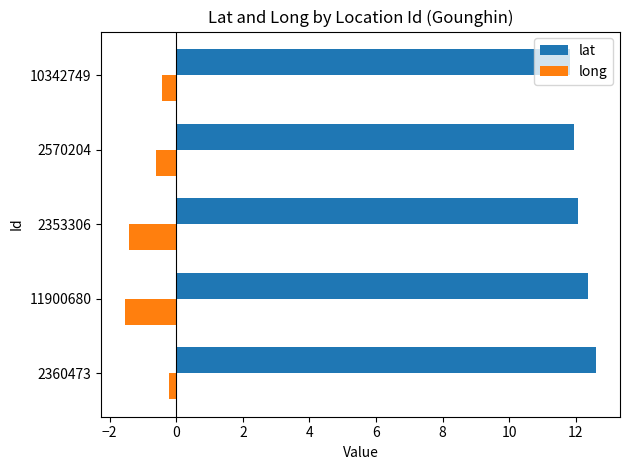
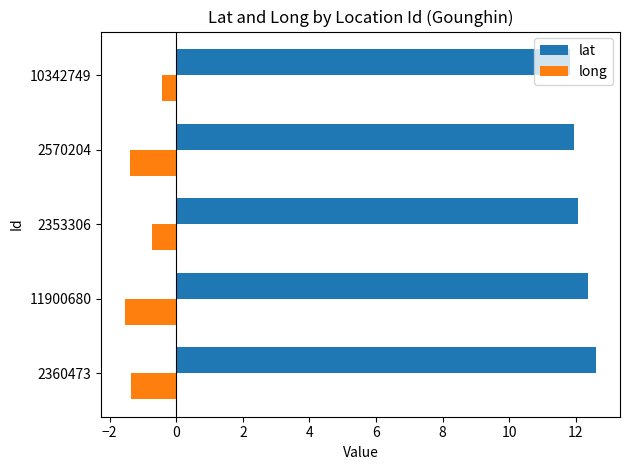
  {
    "lat": {
      "2570204": 12.0,
      "2353306": 12.1,
      "11900680": 12.4,
      "2360473": 12.6
    },
    "long": {
      "10342749": -0.4,
-     "2570204": -0.6,
-     "2353306": -1.4,
+     "2570204": -1.4,
+     "2353306": -0.7,
      "11900680": -1.5,
-     "2360473": -0.2
+     "2360473": -1.4
    }
  }
